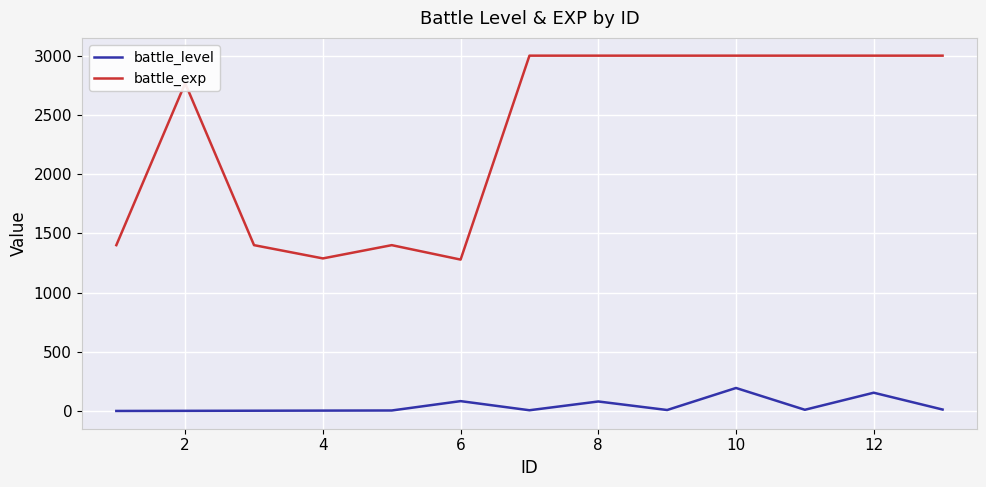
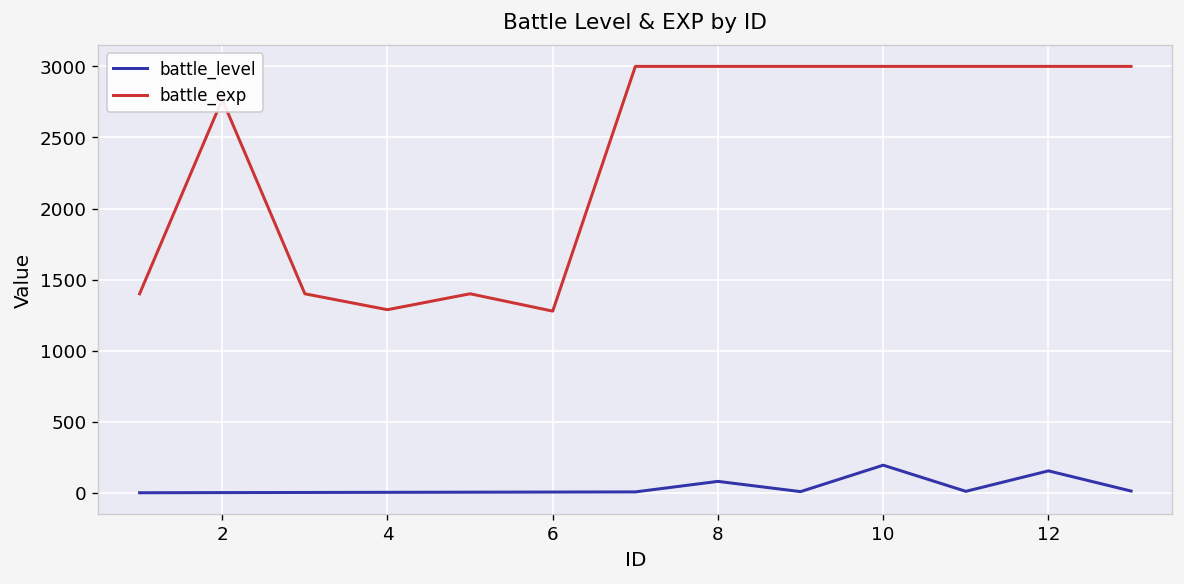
  {
    "battle_level": {
      "2": 0,
      "4": 0,
-     "6": 80,
+     "6": 10,
      "8": 80,
      "10": 190,
      "12": 150
    },
    "battle_exp": {
      "4": 1290,
      "6": 1280,
      "8": 3000,
      "10": 3000,
      "12": 3000
    }
  }
